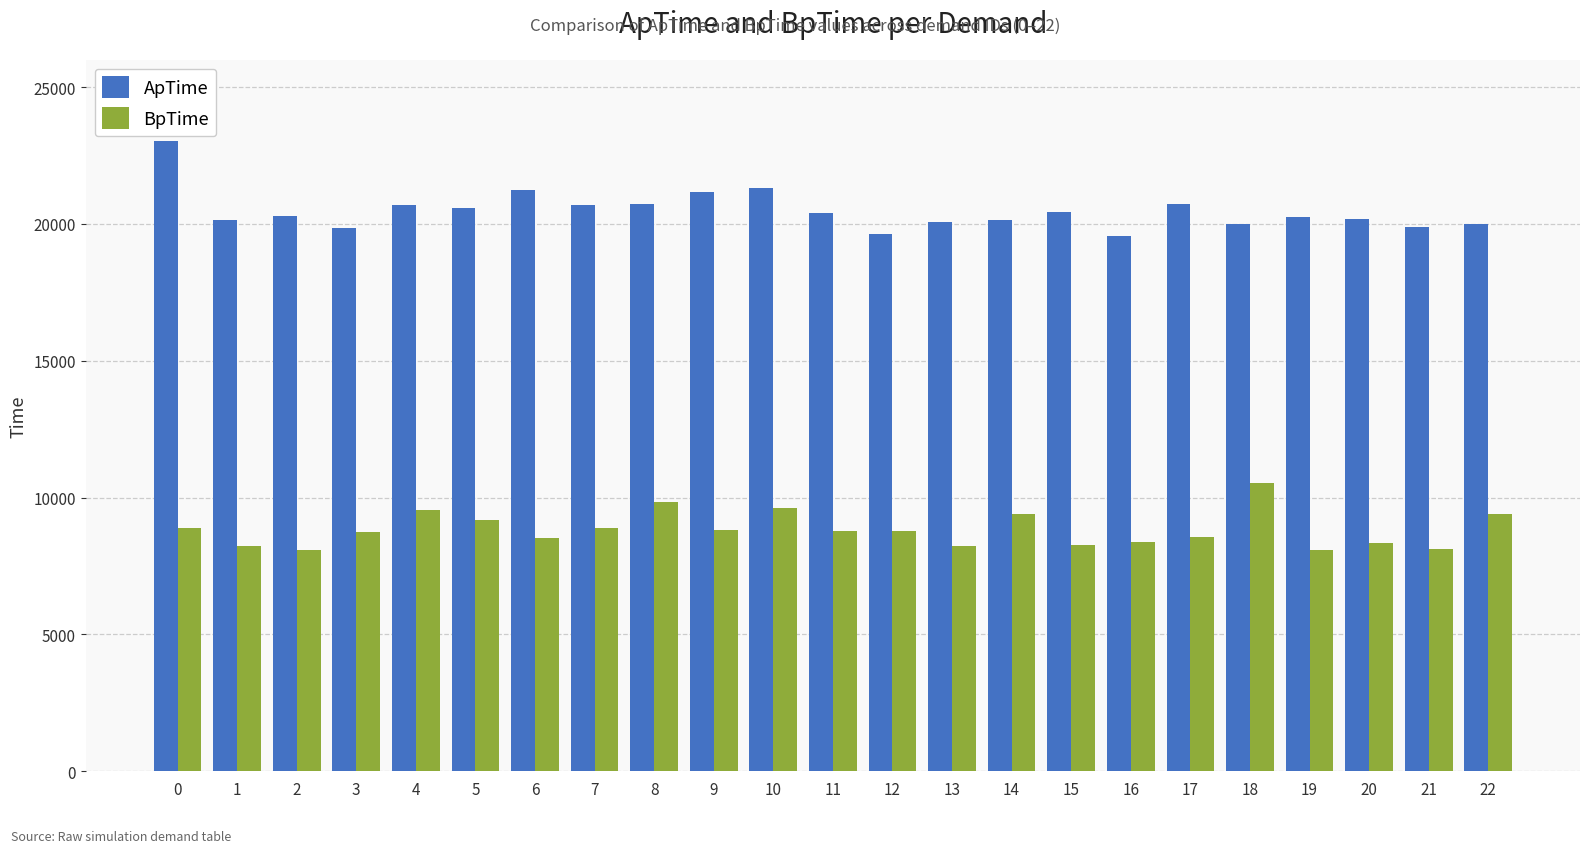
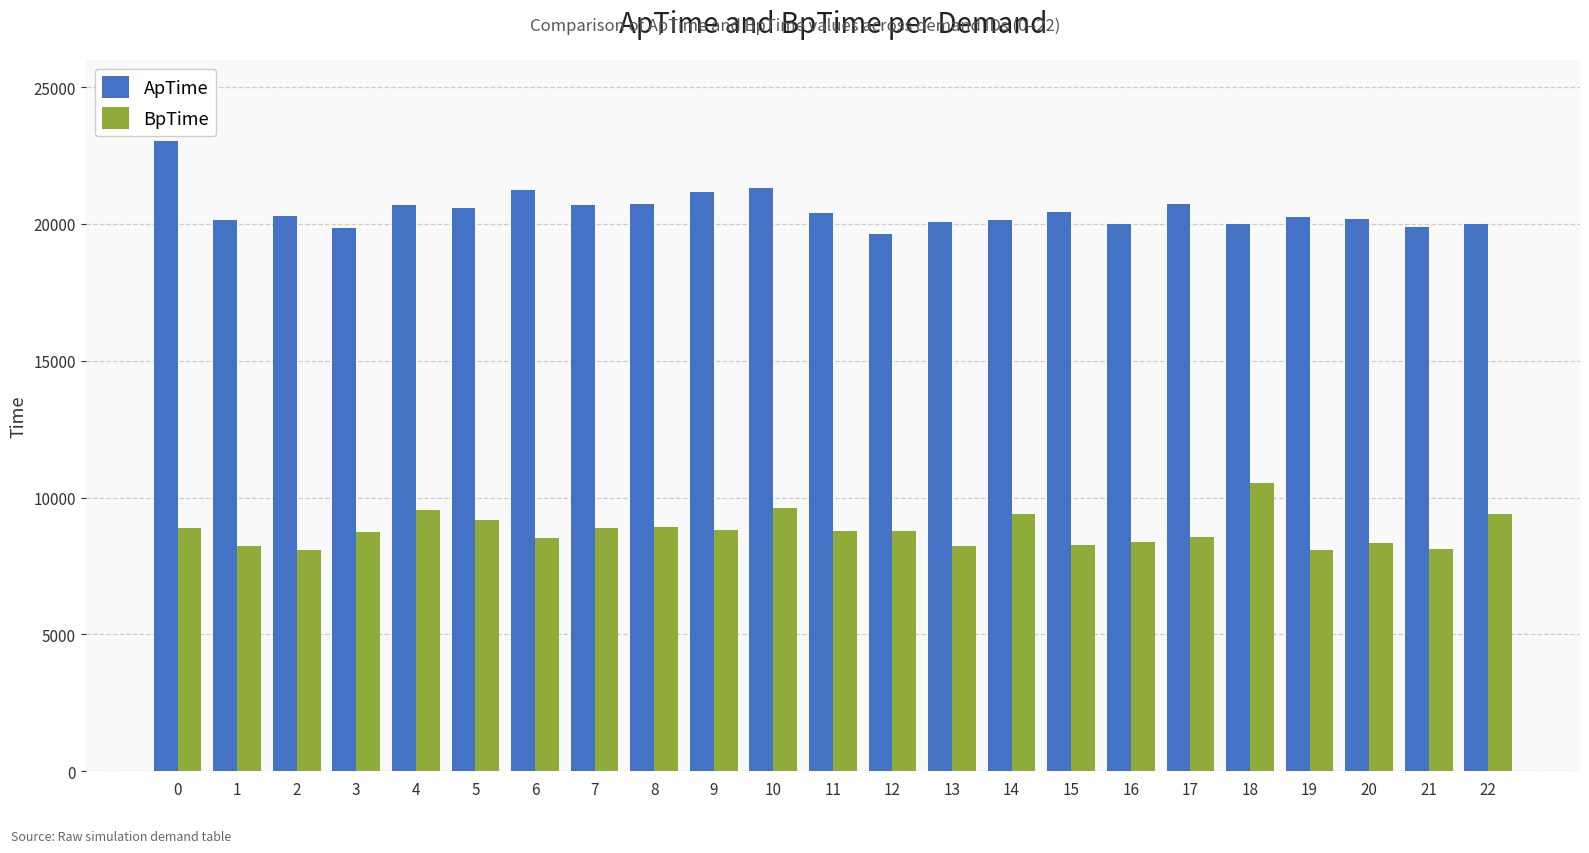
  {
    "ApTime": {
      "0": 23000,
      "1": 20100,
      "2": 20300,
      "3": 19900,
      "4": 20700,
      "5": 20600,
      "6": 21200,
      "7": 20700,
      "8": 20700,
      "9": 21200,
      "10": 21300,
      "11": 20400,
      "12": 19600,
      "13": 20100,
      "14": 20200,
      "15": 20400,
-     "16": 19600,
+     "16": 20000,
      "17": 20700,
      "18": 20000,
      "19": 20300,
      "20": 20200,
      "21": 19900,
      "22": 20000
    },
    "BpTime": {
      "0": 8900,
      "1": 8200,
      "2": 8100,
      "3": 8700,
      "4": 9500,
      "5": 9200,
      "6": 8500,
      "7": 8900,
-     "8": 9800,
+     "8": 8900,
      "9": 8800,
      "10": 9600,
      "11": 8800,
      "12": 8800,
      "13": 8200,
      "14": 9400,
      "15": 8300,
      "16": 8400,
      "17": 8600,
      "18": 10500,
      "19": 8100,
      "20": 8300,
      "21": 8100,
      "22": 9400
    }
  }
